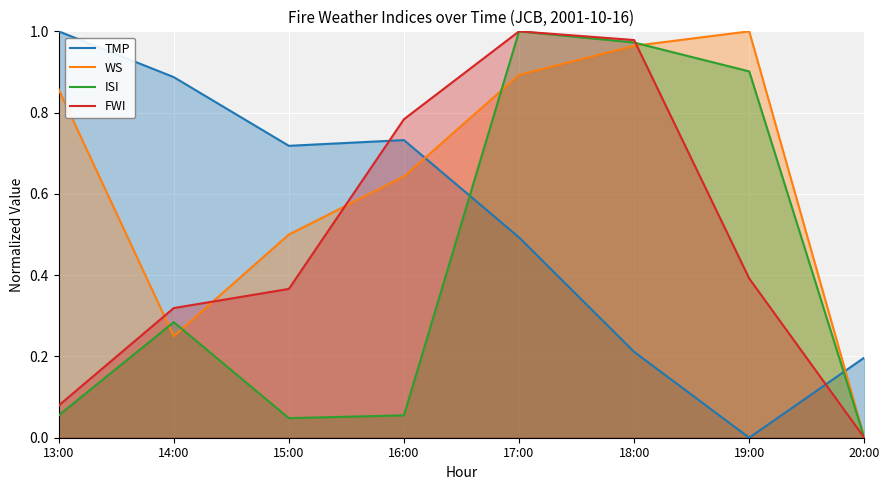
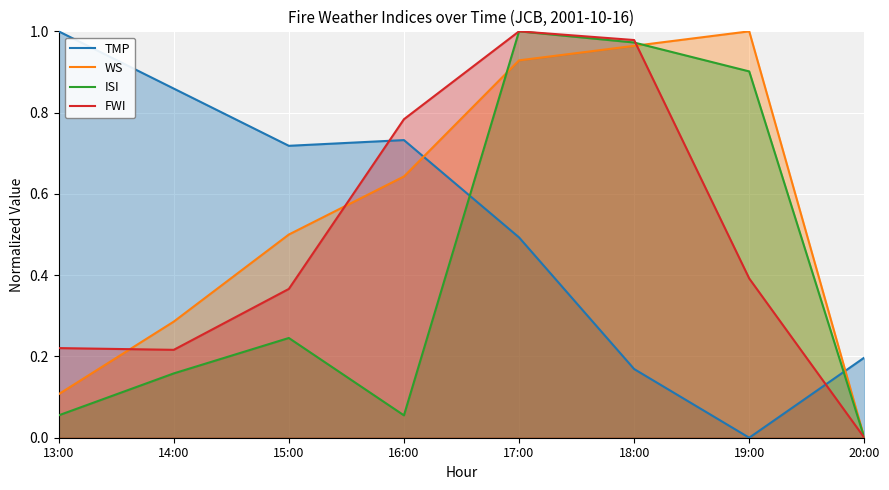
  {
    "TMP": {
      "13:00": 1.00,
-     "14:00": 0.89,
+     "14:00": 0.86,
      "15:00": 0.72,
      "16:00": 0.73,
      "17:00": 0.49,
-     "18:00": 0.21,
+     "18:00": 0.17,
      "19:00": 0.00,
      "20:00": 0.20
    },
    "WS": {
-     "13:00": 0.86,
-     "14:00": 0.25,
+     "13:00": 0.11,
+     "14:00": 0.29,
      "15:00": 0.50,
      "16:00": 0.64,
-     "17:00": 0.89,
+     "17:00": 0.93,
      "18:00": 0.96,
      "19:00": 1.00
    },
    "ISI": {
      "13:00": 0.06,
-     "14:00": 0.28,
-     "15:00": 0.05,
+     "14:00": 0.16,
+     "15:00": 0.25,
      "16:00": 0.06,
      "19:00": 0.90
    },
    "FWI": {
-     "13:00": 0.08,
-     "14:00": 0.32,
+     "13:00": 0.22,
+     "14:00": 0.22,
      "15:00": 0.37,
      "16:00": 0.78,
      "19:00": 0.39
    }
  }
